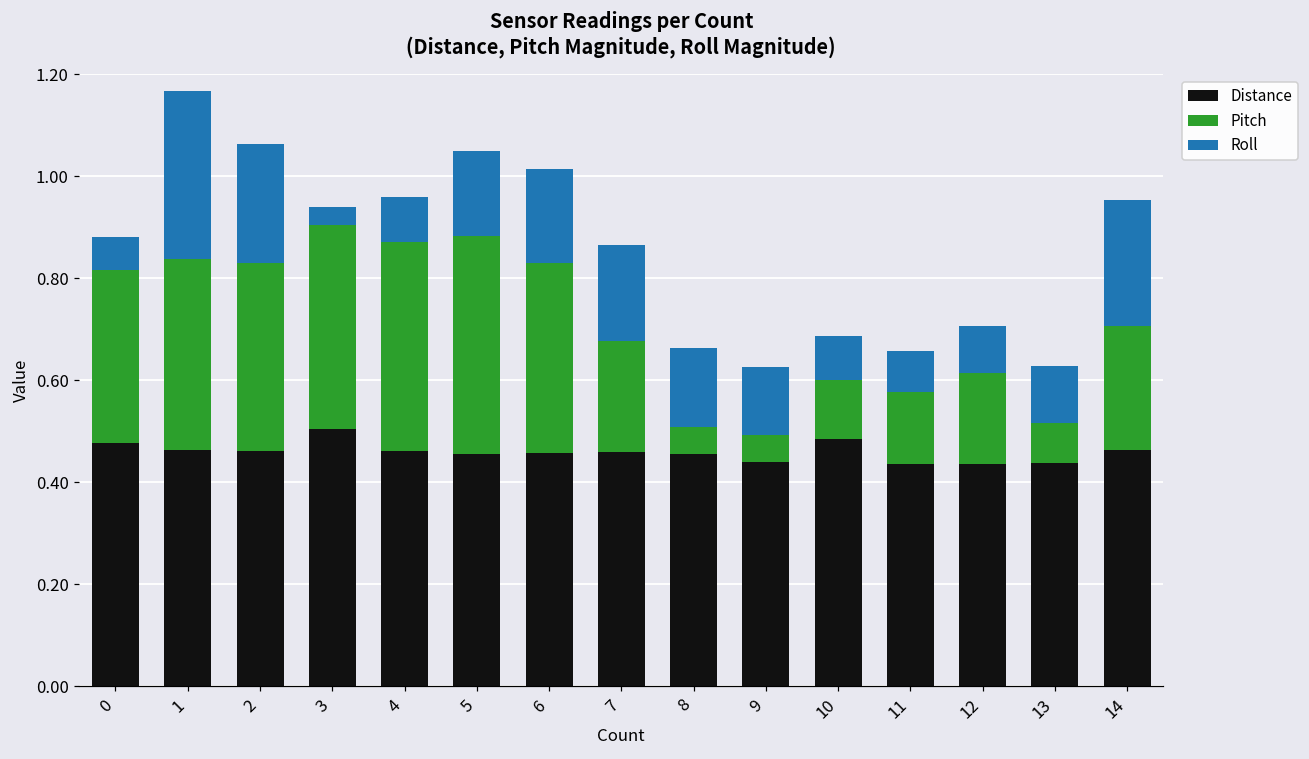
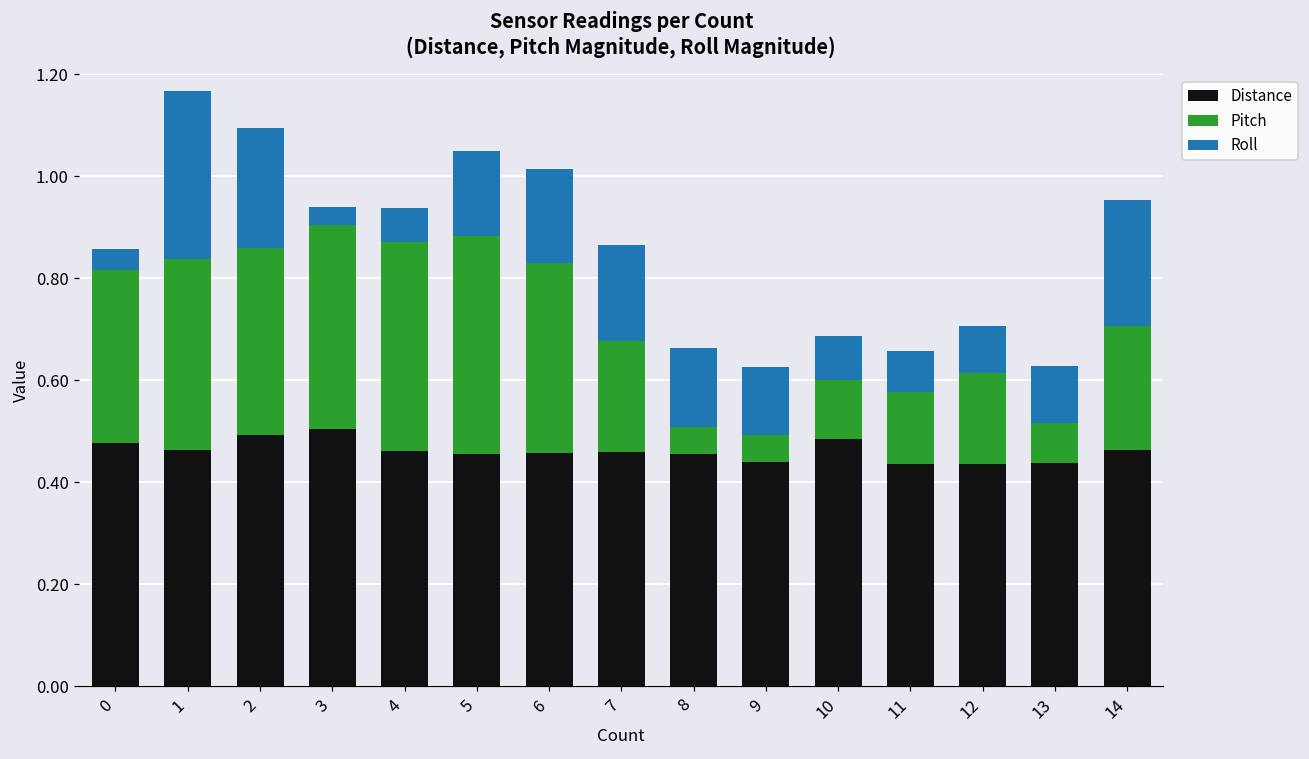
  {
    "Distance": {
      "0": 0.48,
      "1": 0.46,
-     "2": 0.46,
+     "2": 0.49,
      "3": 0.51,
      "4": 0.46,
      "5": 0.46,
      "6": 0.46,
      "7": 0.46,
      "8": 0.46,
      "9": 0.44,
      "10": 0.48,
      "11": 0.44,
      "12": 0.44,
      "13": 0.44,
      "14": 0.46
    },
    "Pitch": {
      "0": 0.34,
      "1": 0.38,
      "2": 0.37,
      "3": 0.40,
      "4": 0.41,
      "5": 0.43,
      "6": 0.37,
      "7": 0.22,
      "8": 0.05,
      "9": 0.05,
      "10": 0.12,
      "11": 0.14,
      "12": 0.18,
      "13": 0.08,
      "14": 0.24
    },
    "Roll": {
-     "0": 0.06,
+     "0": 0.04,
      "1": 0.33,
      "2": 0.24,
      "3": 0.04,
-     "4": 0.09,
+     "4": 0.06,
      "5": 0.17,
      "6": 0.19,
      "7": 0.19,
      "8": 0.16,
      "9": 0.13,
      "10": 0.08,
      "11": 0.08,
      "12": 0.09,
      "13": 0.11,
      "14": 0.25
    }
  }
